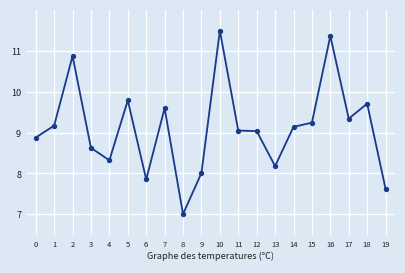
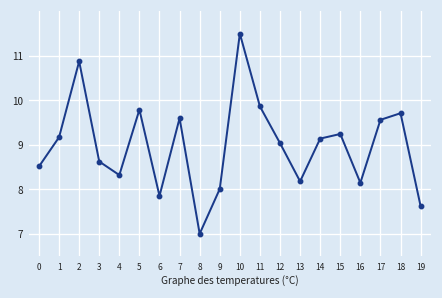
  {
-   "0": 8.9,
+   "0": 8.5,
    "1": 9.2,
    "2": 10.9,
    "3": 8.6,
    "4": 8.3,
    "5": 9.8,
    "6": 7.9,
    "7": 9.6,
    "8": 7.0,
    "9": 8.0,
    "10": 11.5,
-   "11": 9.0,
+   "11": 9.9,
    "12": 9.0,
    "13": 8.2,
    "14": 9.1,
    "15": 9.2,
-   "16": 11.4,
-   "17": 9.3,
+   "16": 8.1,
+   "17": 9.6,
    "18": 9.7,
    "19": 7.6
  }
